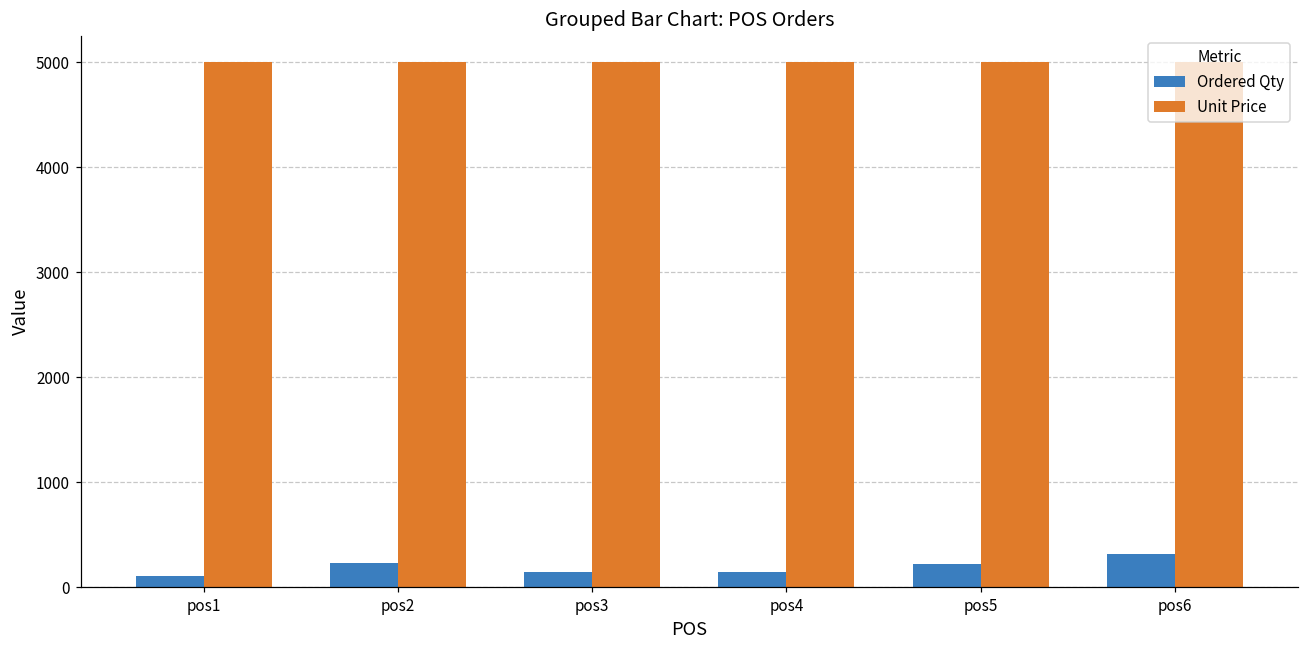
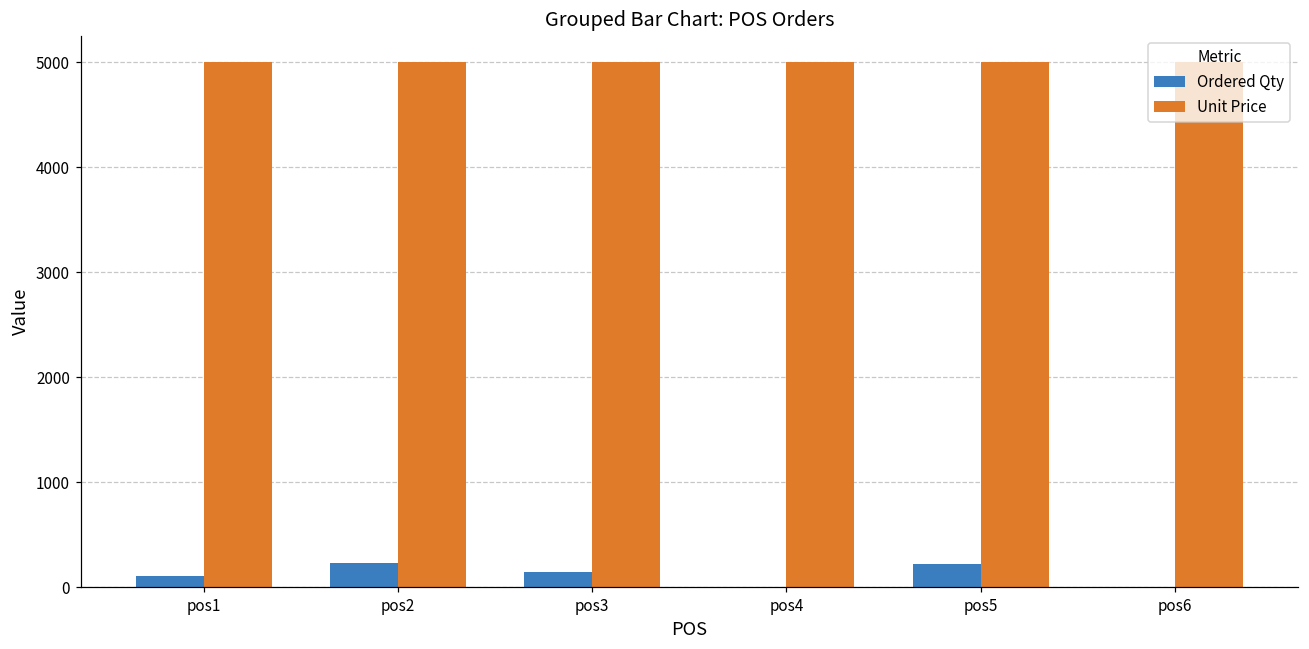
  {
    "Ordered Qty": {
      "pos1": 100,
      "pos2": 200,
      "pos3": 100,
-     "pos4": 100,
+     "pos4": 0,
      "pos5": 200,
-     "pos6": 300
+     "pos6": 0
    },
    "Unit Price": {
      "pos1": 5000,
      "pos2": 5000,
      "pos3": 5000,
      "pos4": 5000,
      "pos5": 5000
    }
  }
